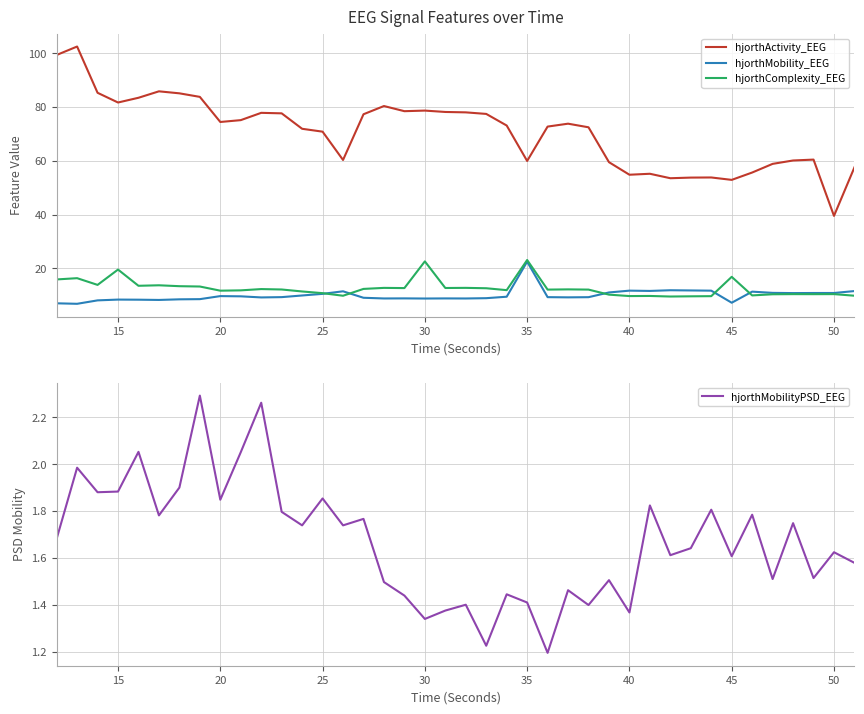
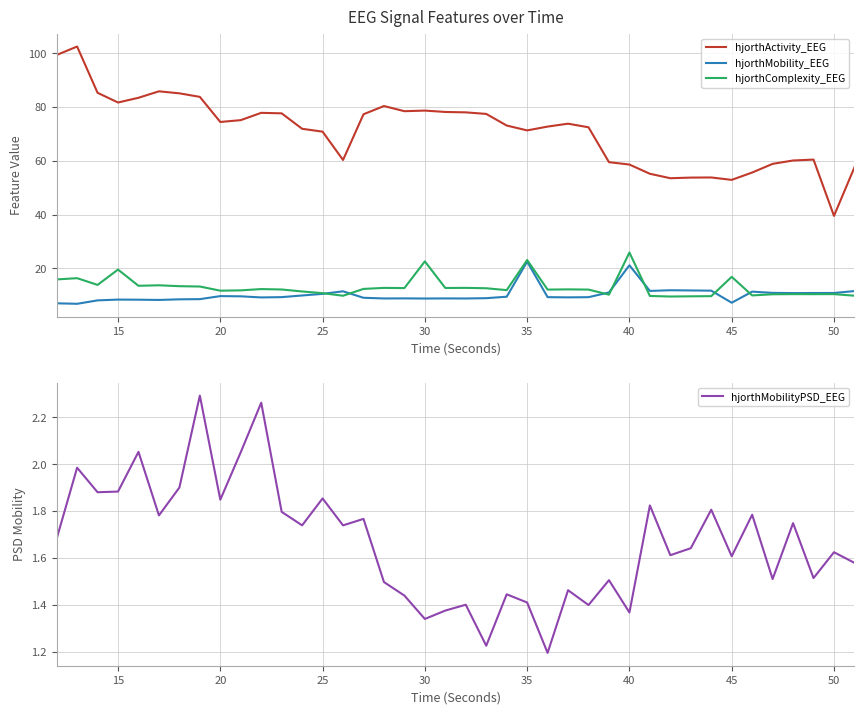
  {
    "EEG Signal Features over Time": {
      "hjorthActivity_EEG": {
        "15": 82,
        "20": 74,
        "25": 71,
        "30": 79,
-       "35": 60,
-       "40": 55,
+       "35": 71,
+       "40": 59,
        "45": 53,
        "50": 40
      },
      "hjorthMobility_EEG": {
        "15": 8,
        "20": 10,
        "30": 9,
-       "40": 12,
+       "40": 21,
        "45": 7
      },
      "hjorthComplexity_EEG": {
        "15": 20,
        "20": 12,
        "30": 23,
-       "40": 10,
+       "40": 26,
        "45": 17
      }
    }
  }
